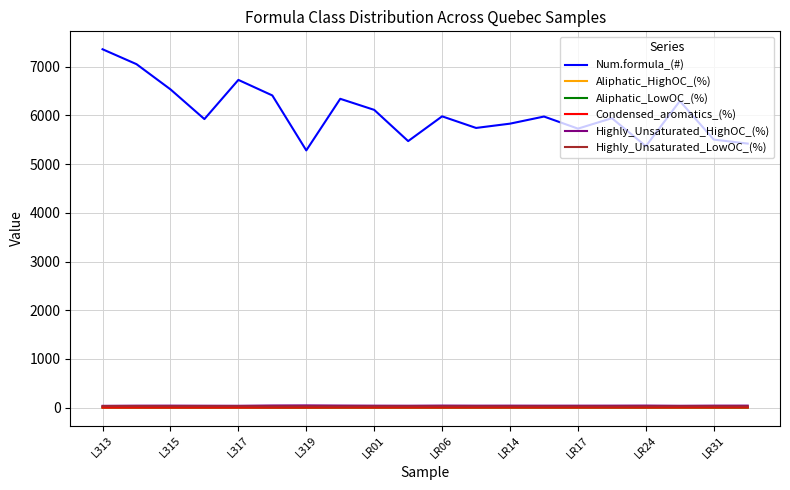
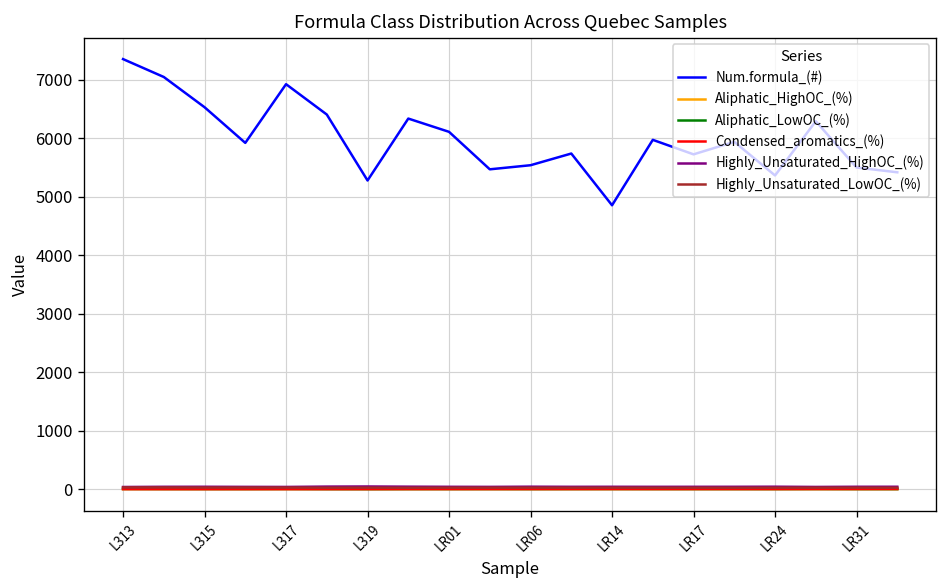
  {
    "Num.formula_(#)": {
      "L313": 7400,
      "L315": 6500,
-     "L317": 6700,
+     "L317": 6900,
      "L319": 5300,
      "LR01": 6100,
-     "LR06": 6000,
-     "LR14": 5800
+     "LR06": 5500,
+     "LR14": 4900
    }
  }
